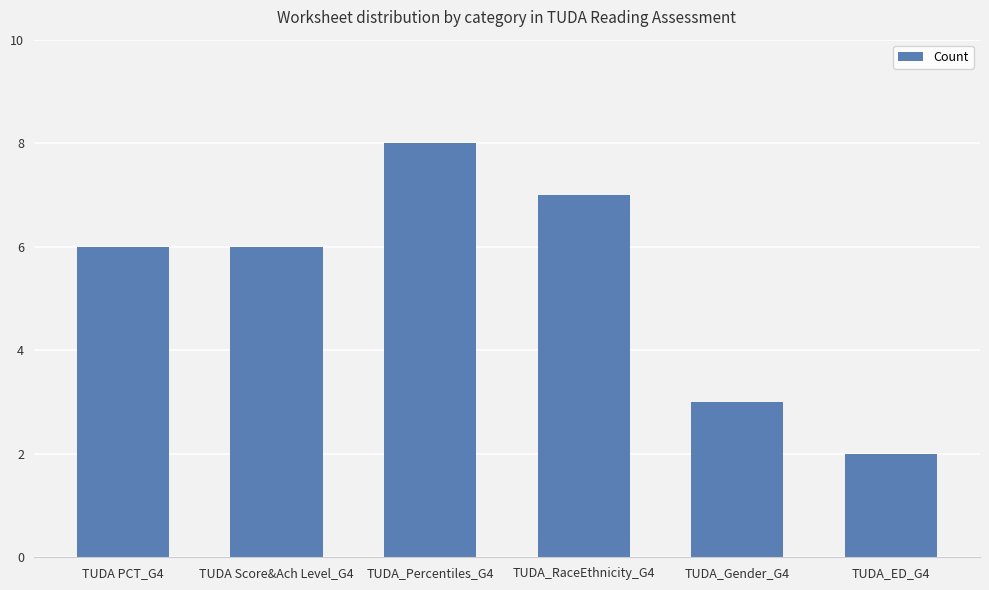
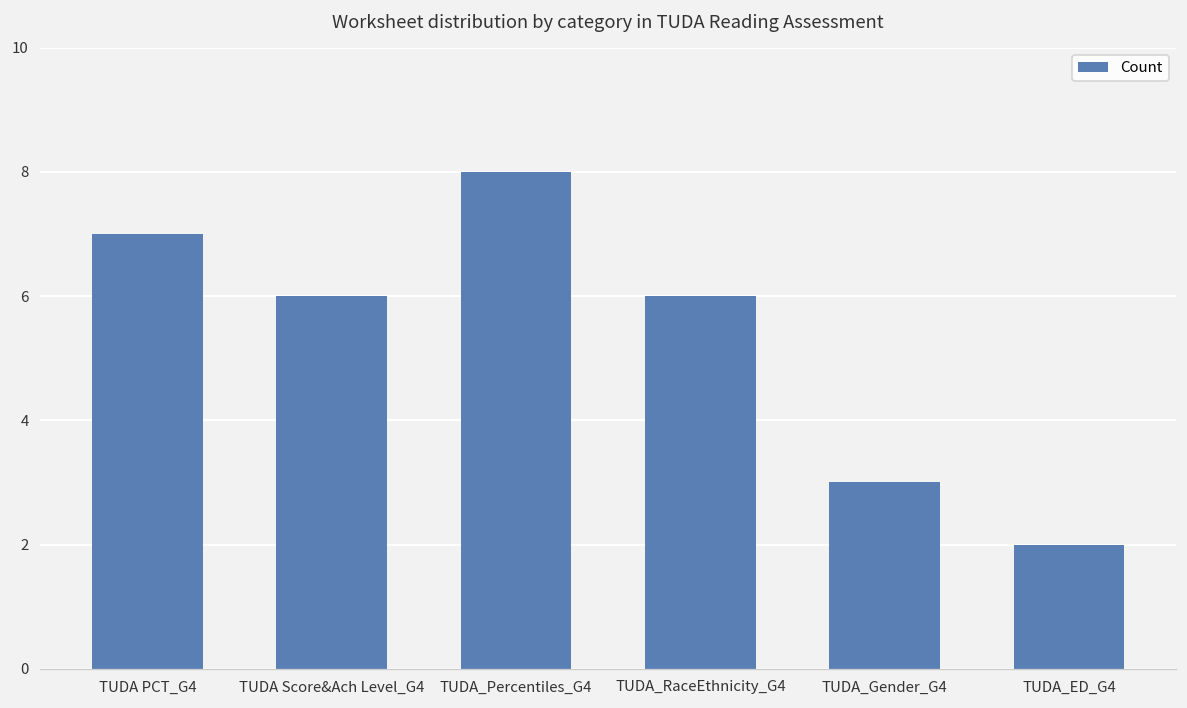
  {
-   "TUDA PCT_G4": 6,
+   "TUDA PCT_G4": 7,
    "TUDA Score&Ach Level_G4": 6,
    "TUDA_Percentiles_G4": 8,
-   "TUDA_RaceEthnicity_G4": 7,
+   "TUDA_RaceEthnicity_G4": 6,
    "TUDA_Gender_G4": 3,
    "TUDA_ED_G4": 2
  }
